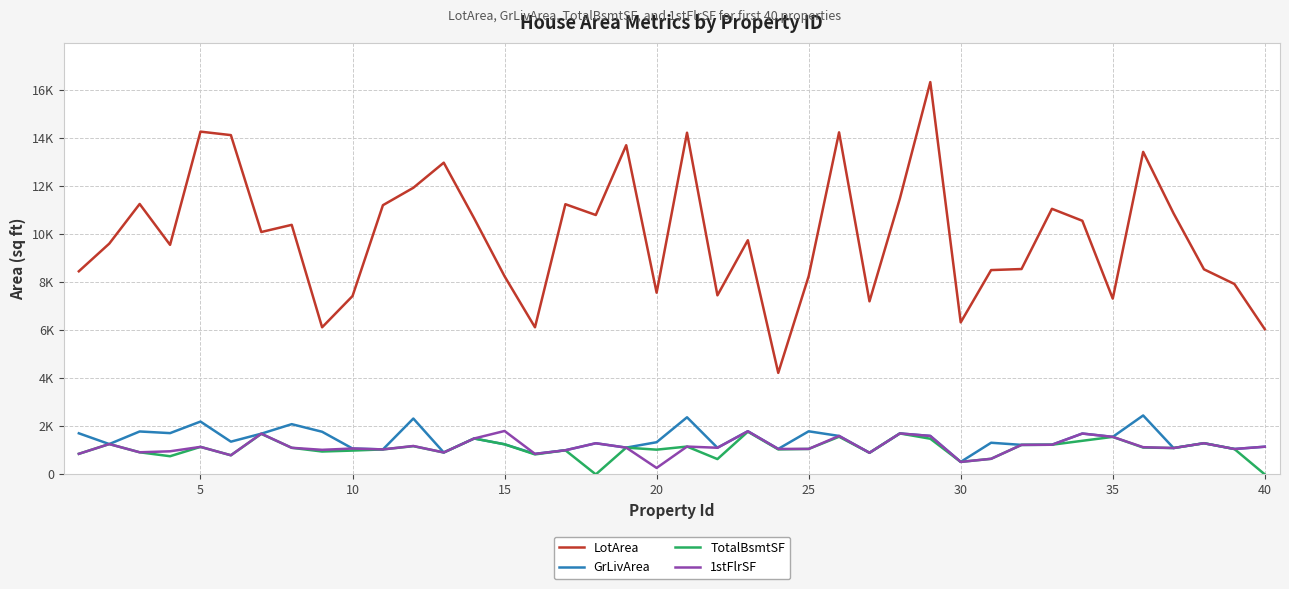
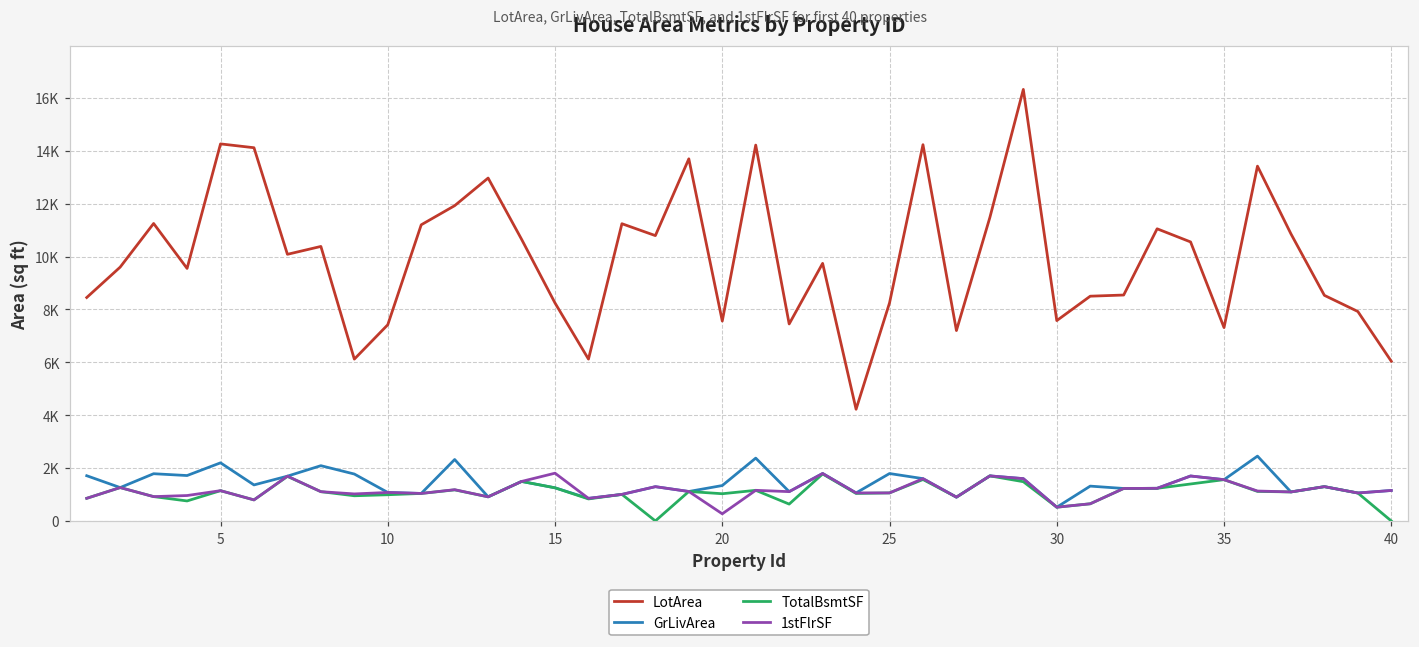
  {
    "LotArea": {
      "5": 14300,
      "10": 7400,
      "15": 8200,
      "20": 7600,
      "25": 8200,
-     "30": 6300,
+     "30": 7600,
      "35": 7300,
      "40": 6000
    },
    "GrLivArea": {
      "5": 2200,
      "20": 1300,
      "25": 1800
    },
    "TotalBsmtSF": {
      "20": 1000,
      "40": 0
    },
    "1stFlrSF": {
      "15": 1800,
      "20": 300
    }
  }
